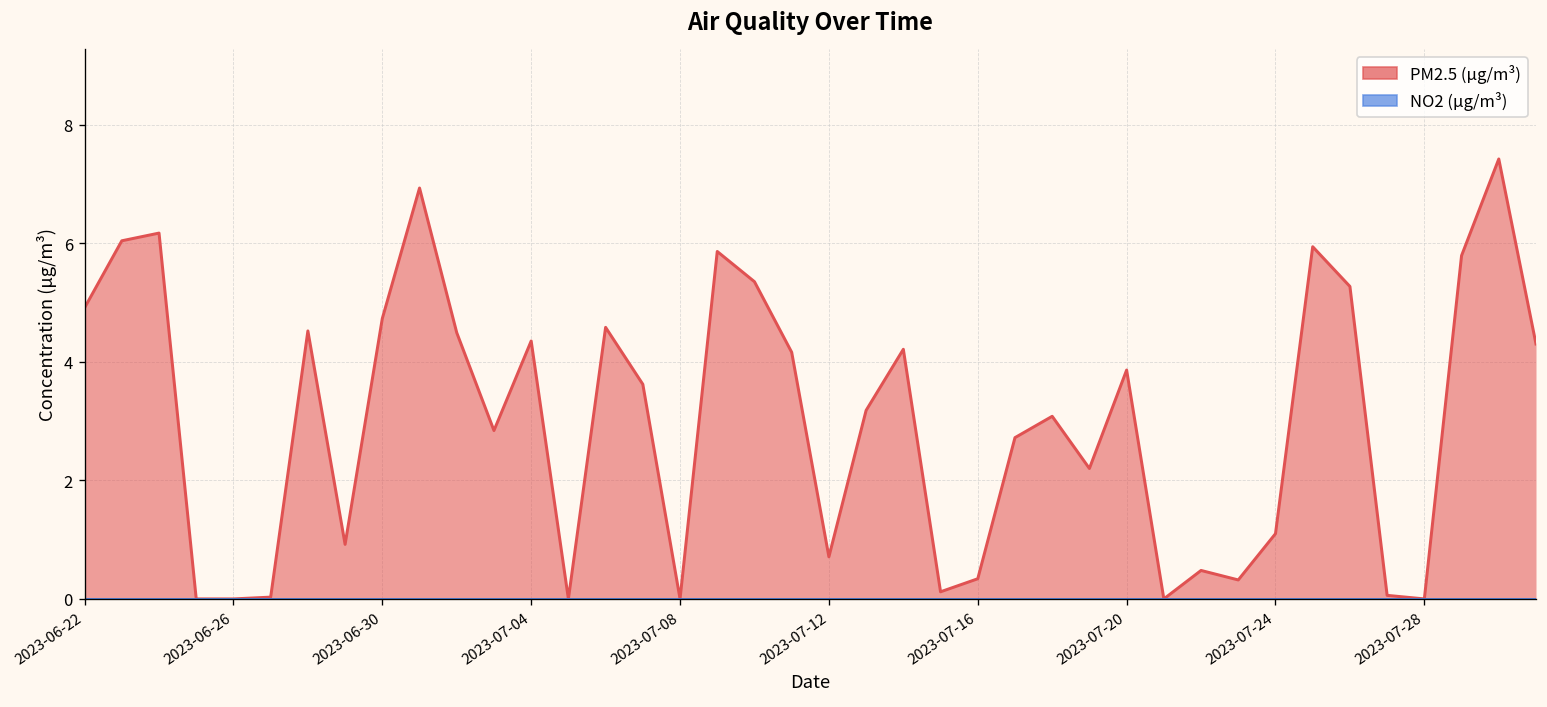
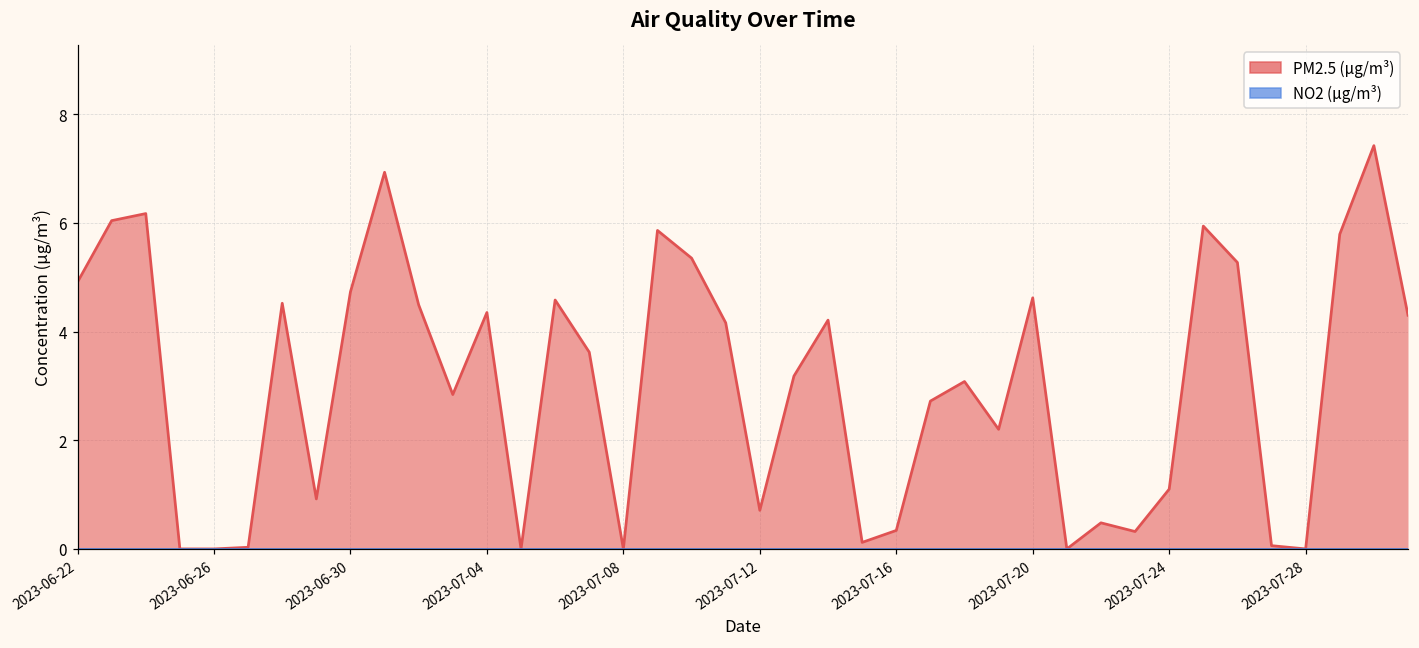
  {
    "PM2.5 (μg/m³)": {
      "2023-06-22": 4.9,
      "2023-06-30": 4.7,
      "2023-07-04": 4.4,
      "2023-07-12": 0.7,
      "2023-07-16": 0.3,
-     "2023-07-20": 3.9,
+     "2023-07-20": 4.6,
      "2023-07-24": 1.1
    },
    "NO2 (μg/m³)": {
      "2023-06-22": 0.0,
      "2023-06-30": 0.0,
      "2023-07-04": 0.0,
      "2023-07-12": 0.0,
      "2023-07-16": 0.0,
      "2023-07-20": 0.0,
      "2023-07-24": 0.0
    }
  }
